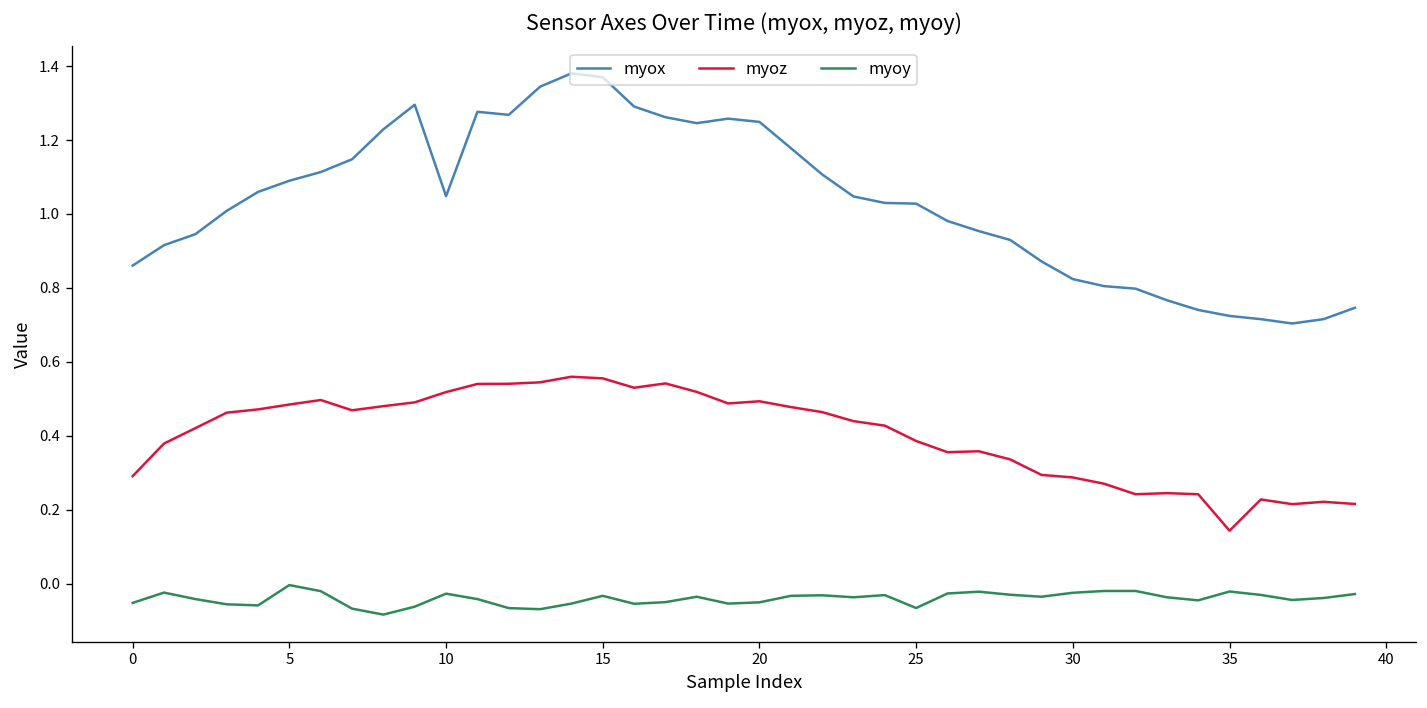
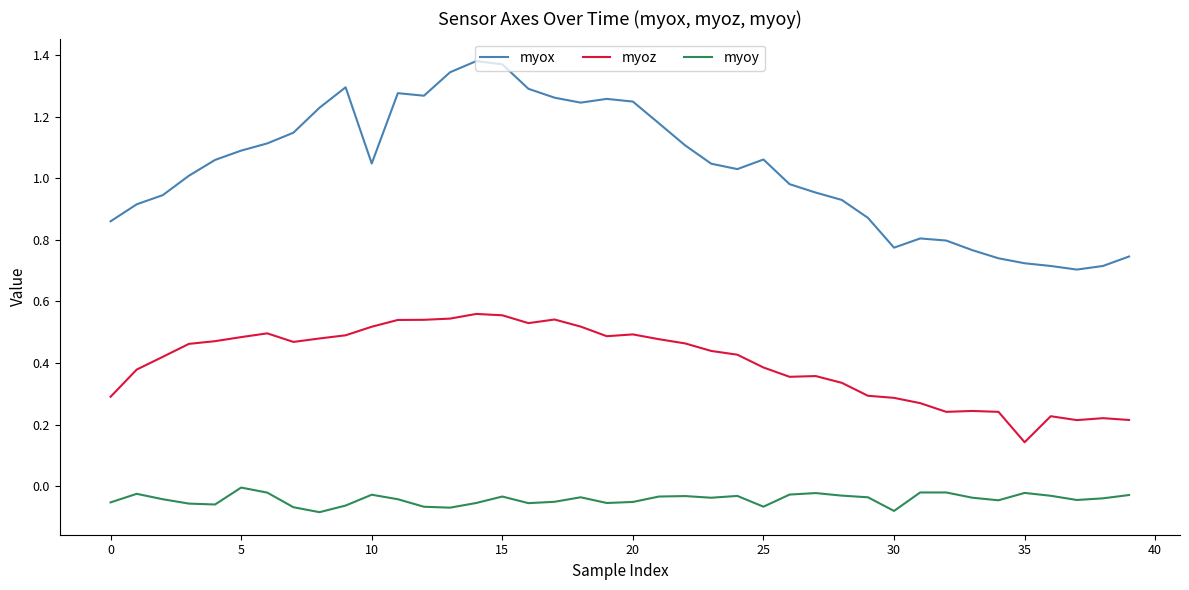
  {
    "myox": {
      "0": 0.86,
      "5": 1.09,
      "10": 1.05,
      "20": 1.25,
-     "25": 1.03,
-     "30": 0.82,
+     "25": 1.06,
+     "30": 0.77,
      "35": 0.72
    },
    "myoz": {
      "0": 0.29,
      "5": 0.48,
      "10": 0.52,
      "15": 0.56,
      "20": 0.49,
      "25": 0.39,
      "30": 0.29,
      "35": 0.14
    },
    "myoy": {
      "0": -0.05,
      "5": 0.00,
      "10": -0.03,
      "15": -0.03,
      "20": -0.05,
      "25": -0.07,
-     "30": -0.02,
+     "30": -0.08,
      "35": -0.02
    }
  }
